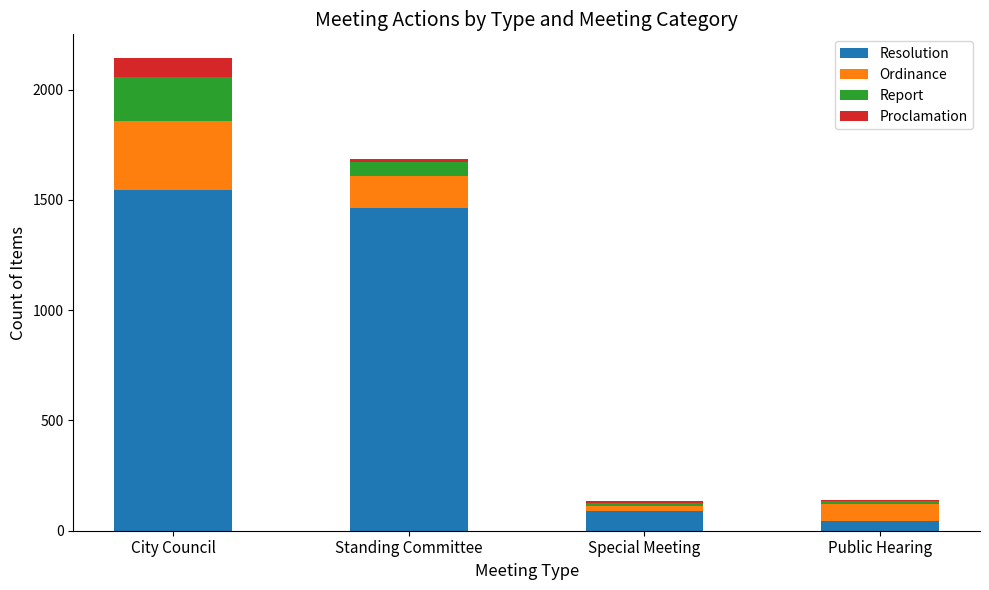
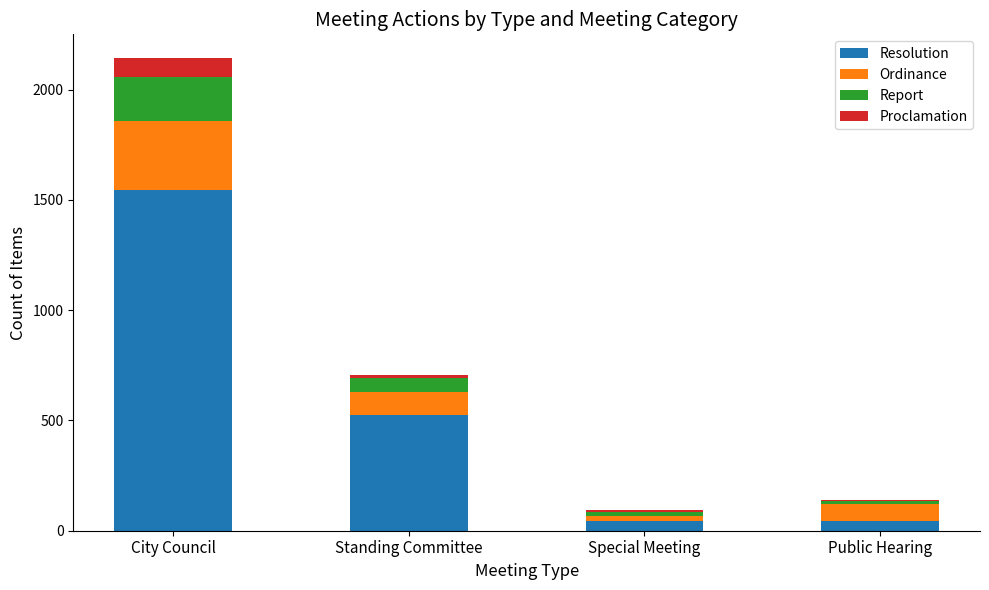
  {
    "Resolution": {
      "City Council": 1550,
-     "Standing Committee": 1460,
-     "Special Meeting": 90,
+     "Standing Committee": 520,
+     "Special Meeting": 50,
      "Public Hearing": 50
    },
    "Ordinance": {
      "City Council": 310,
-     "Standing Committee": 140,
+     "Standing Committee": 100,
      "Special Meeting": 20,
      "Public Hearing": 80
    },
    "Report": {
      "City Council": 200,
      "Standing Committee": 70,
      "Special Meeting": 20,
      "Public Hearing": 10
    },
    "Proclamation": {
      "City Council": 90,
      "Standing Committee": 10
    }
  }
